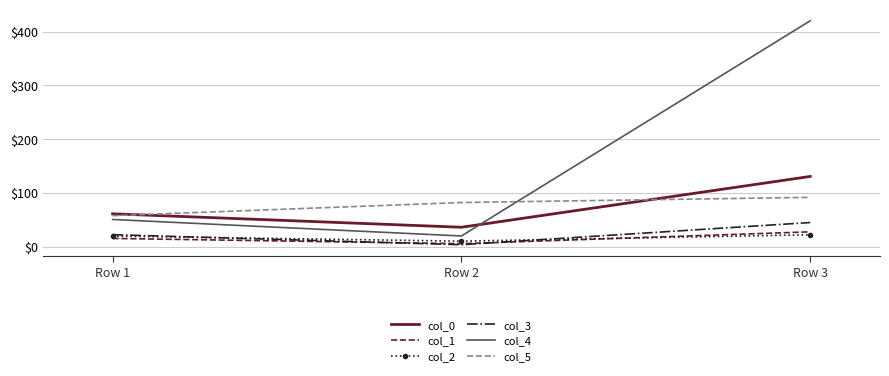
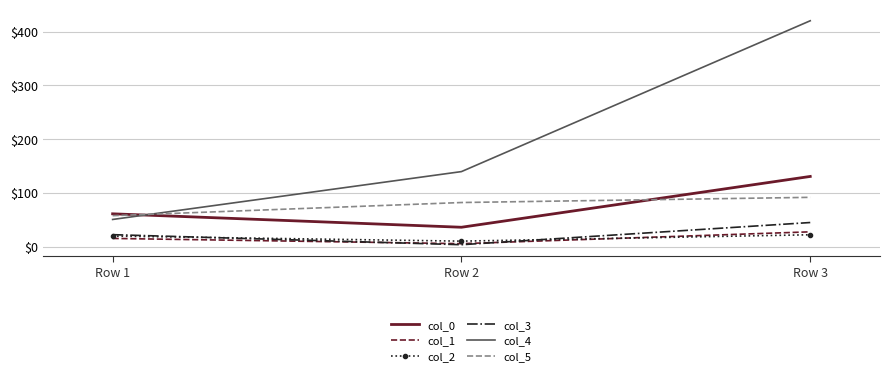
  {
    "col_4": {
      "Row 1": "$50",
-     "Row 2": "$20",
+     "Row 2": "$140",
      "Row 3": "$420"
    },
    "col_5": {
      "Row 2": "$80",
      "Row 3": "$90"
    }
  }
